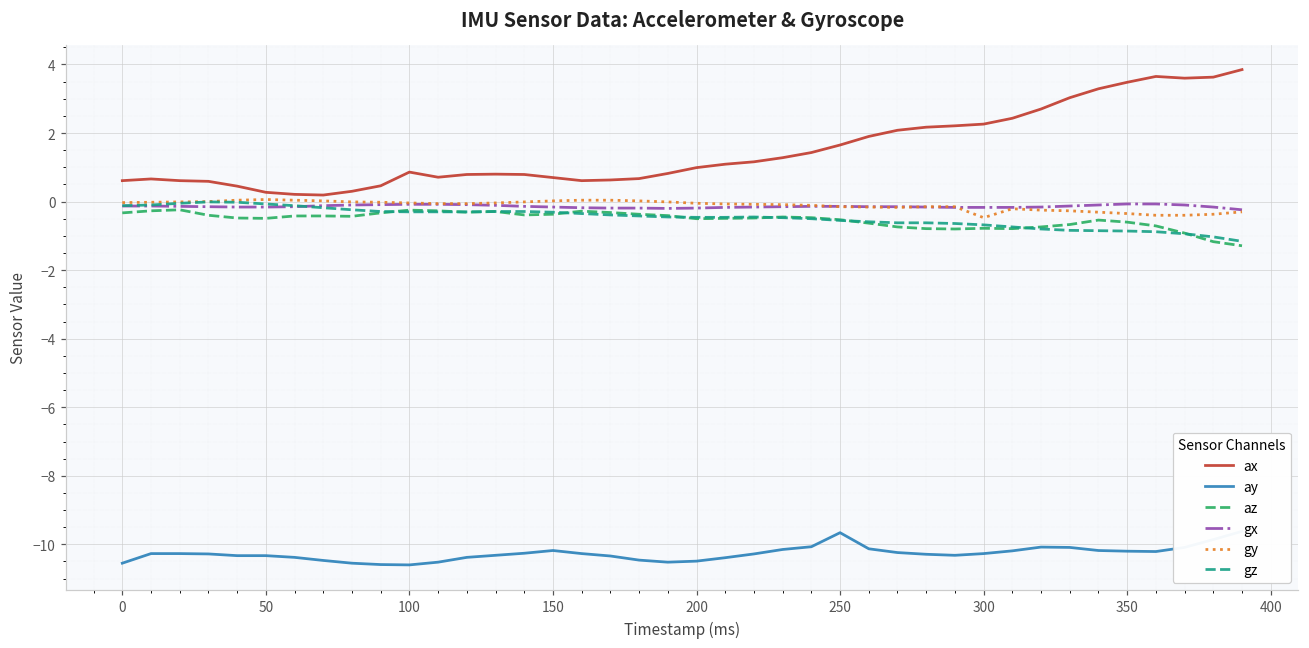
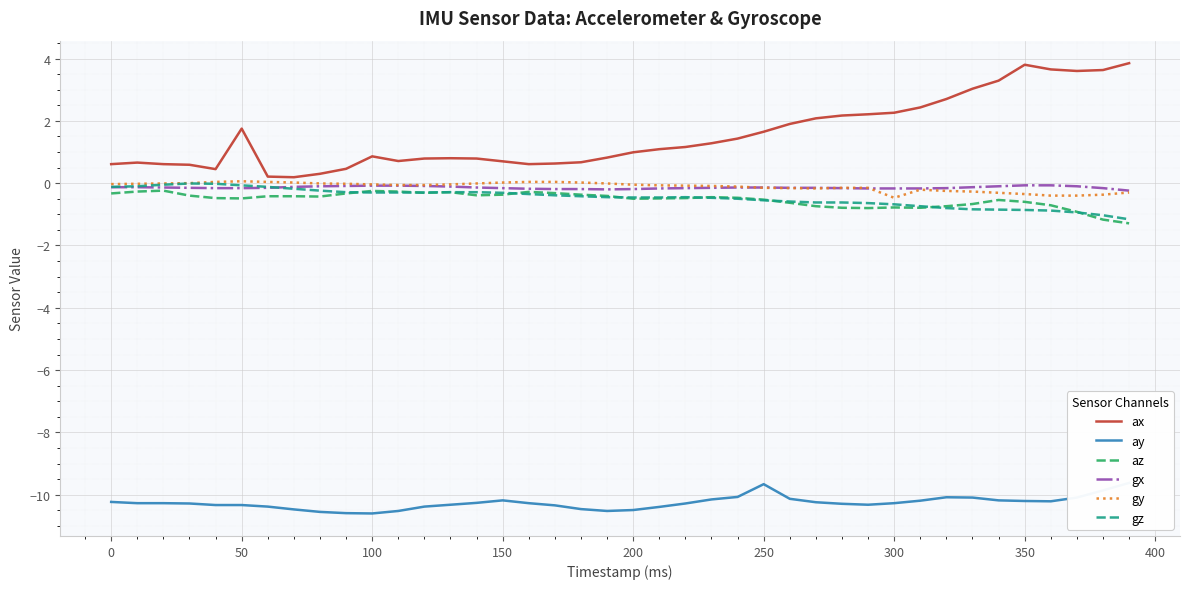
  {
    "ax": {
      "0": 0.6,
-     "50": 0.3,
+     "50": 1.8,
      "100": 0.9,
      "150": 0.7,
      "200": 1.0,
      "250": 1.7,
      "300": 2.3,
-     "350": 3.5
+     "350": 3.8
    },
    "ay": {
-     "0": -10.6,
+     "0": -10.2,
      "50": -10.3,
      "100": -10.6,
      "150": -10.2,
      "200": -10.5,
      "250": -9.7,
      "300": -10.3,
      "350": -10.2
    },
    "gx": {
      "50": -0.2,
      "150": -0.2,
      "200": -0.2,
      "300": -0.2,
      "350": -0.1
    },
    "gy": {
      "0": 0.0,
      "50": 0.1,
      "150": 0.0,
      "200": -0.1,
      "300": -0.5,
      "350": -0.4
    }
  }
